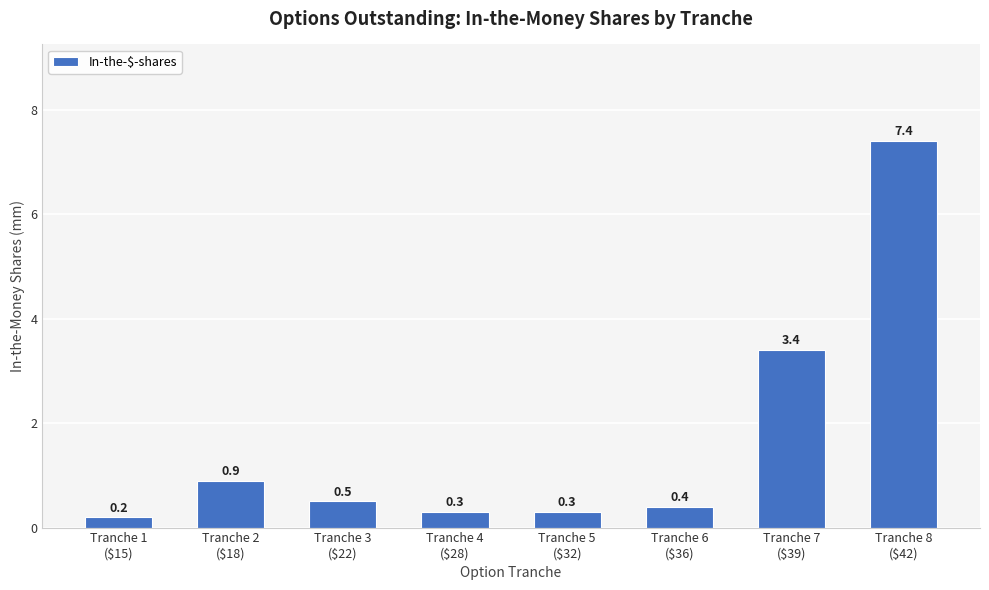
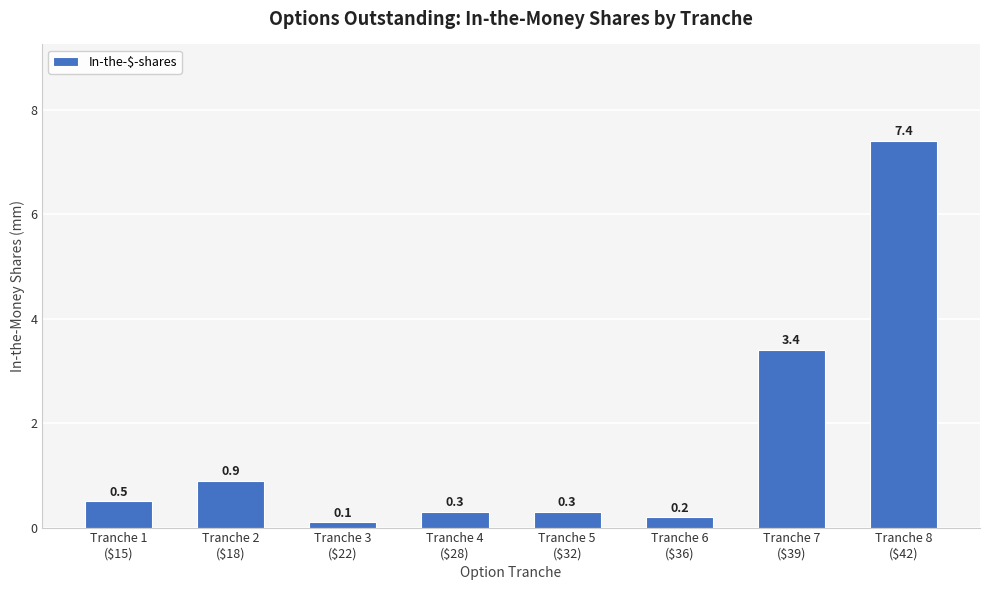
  {
-   "Tranche 1 ($15)": 0.2,
+   "Tranche 1 ($15)": 0.5,
    "Tranche 2 ($18)": 0.9,
-   "Tranche 3 ($22)": 0.5,
+   "Tranche 3 ($22)": 0.1,
    "Tranche 4 ($28)": 0.3,
    "Tranche 5 ($32)": 0.3,
-   "Tranche 6 ($36)": 0.4,
+   "Tranche 6 ($36)": 0.2,
    "Tranche 7 ($39)": 3.4,
    "Tranche 8 ($42)": 7.4
  }
